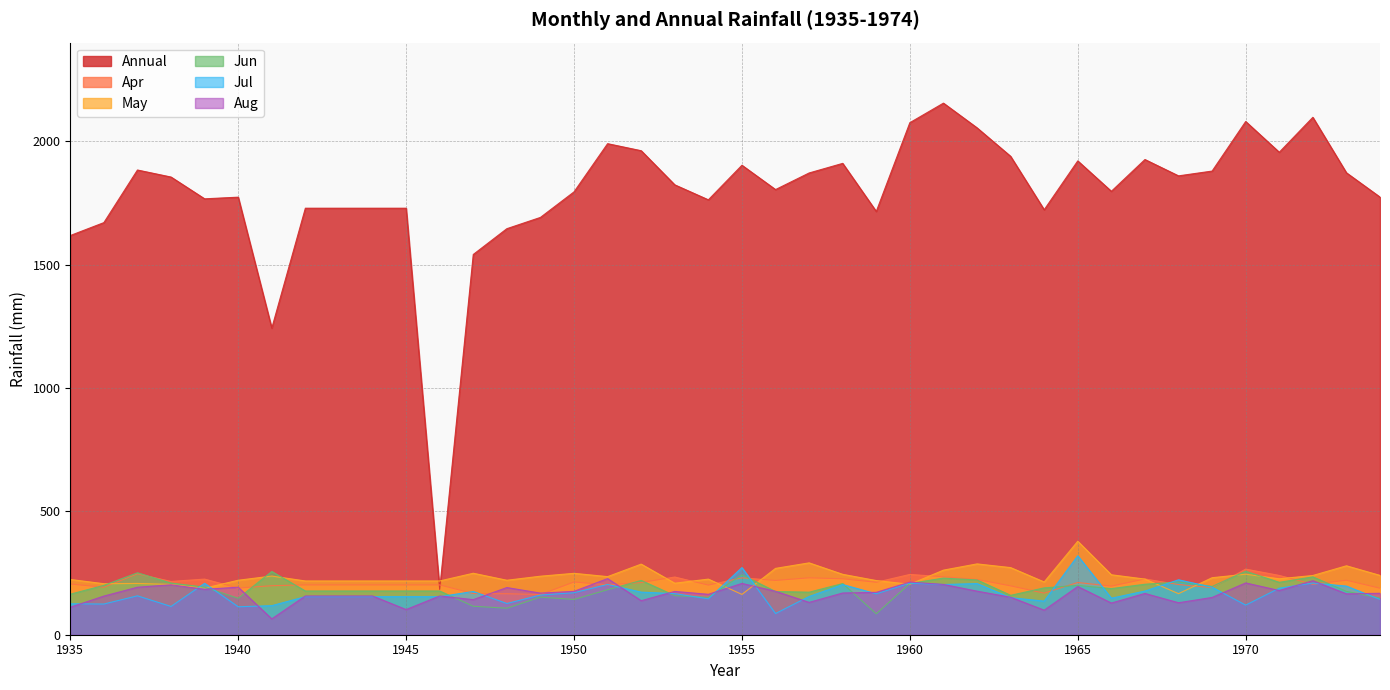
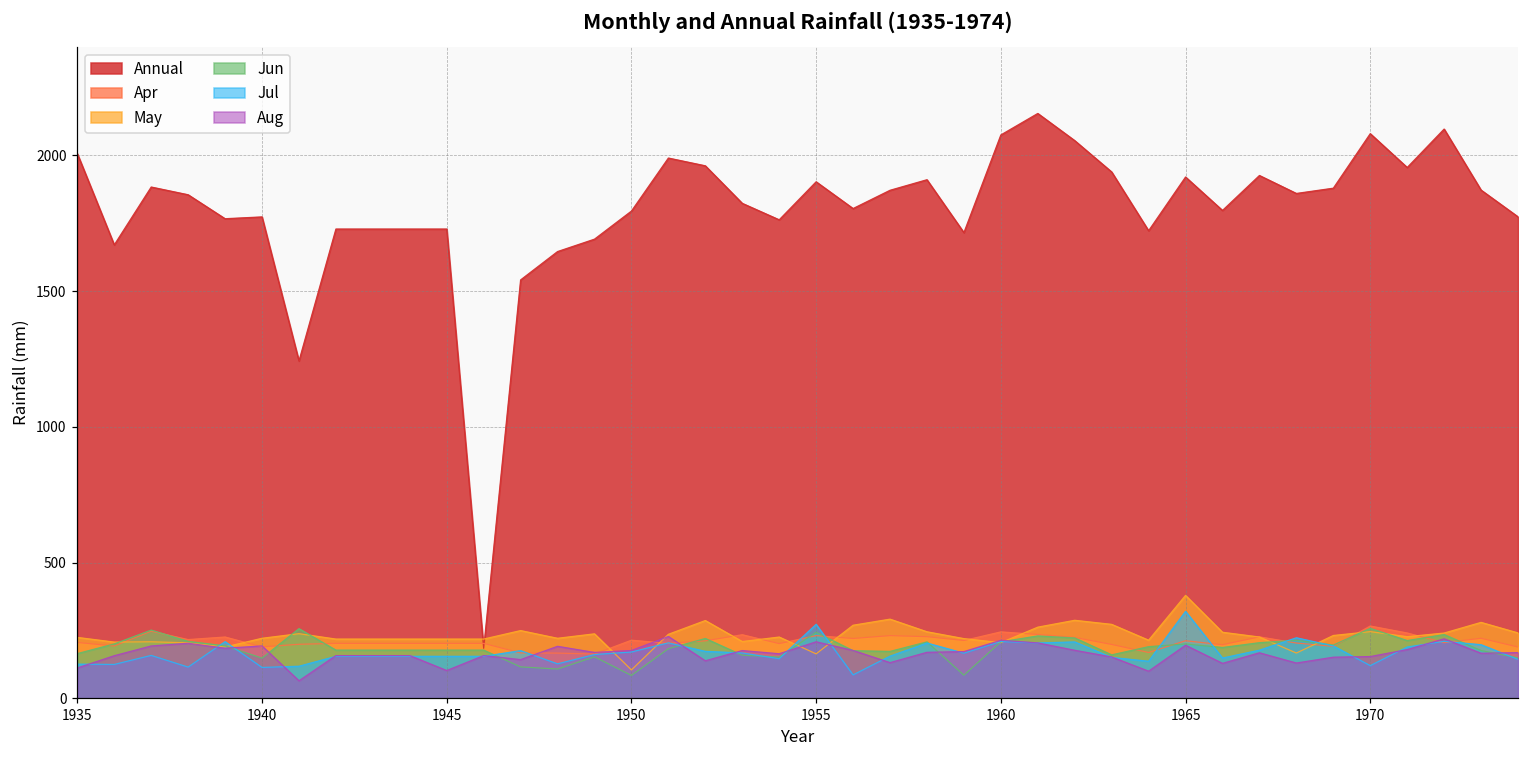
  {
    "Annual": {
-     "1935": 1620,
+     "1935": 2010,
      "1940": 1770,
      "1945": 1730,
      "1950": 1800,
      "1955": 1900,
      "1960": 2080,
      "1965": 1920,
      "1970": 2080
    },
    "Apr": {
      "1935": 210,
      "1945": 200,
      "1950": 210,
      "1955": 230,
      "1960": 240,
      "1965": 210
    },
    "May": {
      "1935": 220,
      "1940": 220,
      "1945": 220,
-     "1950": 250,
+     "1950": 100,
      "1955": 160,
      "1965": 380,
      "1970": 250
    },
    "Jun": {
      "1935": 160,
      "1940": 150,
      "1945": 180,
-     "1950": 140,
+     "1950": 80,
      "1955": 240
    },
    "Jul": {
      "1935": 130,
      "1940": 110,
      "1945": 150,
      "1955": 270,
      "1965": 320,
      "1970": 120
    },
    "Aug": {
      "1935": 110,
      "1945": 100,
      "1955": 210,
-     "1970": 210
+     "1970": 150
    }
  }
